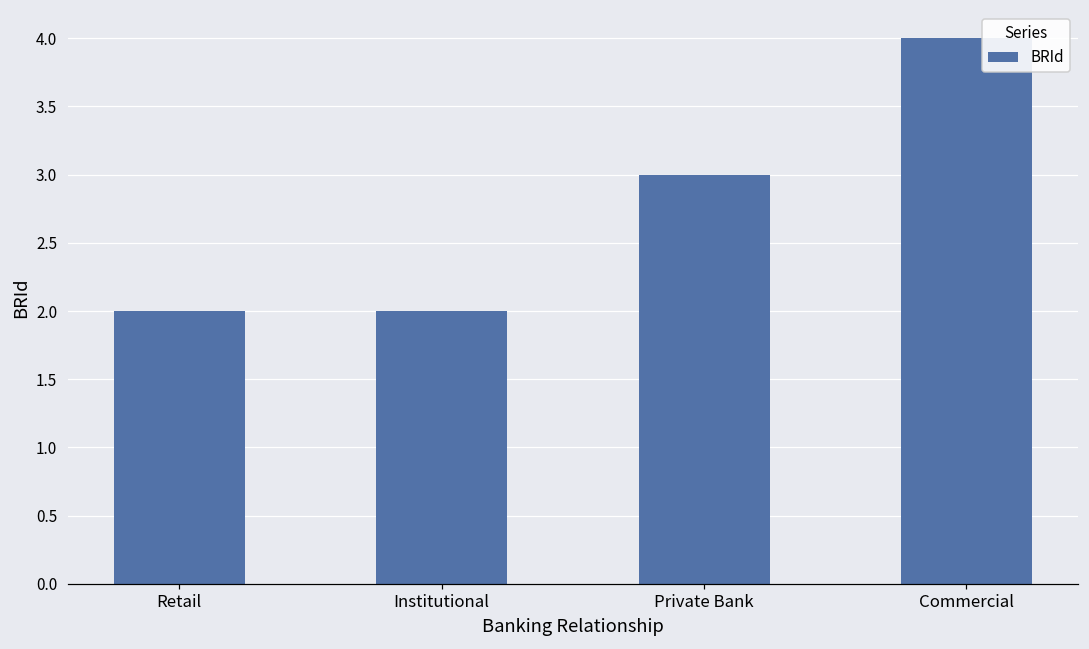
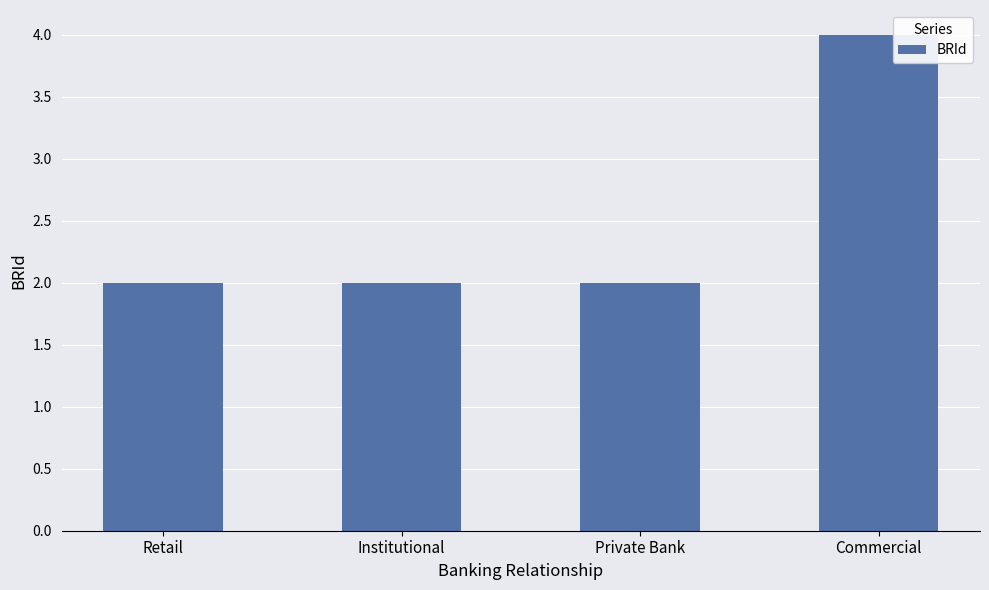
  {
    "Retail": 2,
    "Institutional": 2,
-   "Private Bank": 3,
+   "Private Bank": 2,
    "Commercial": 4
  }
